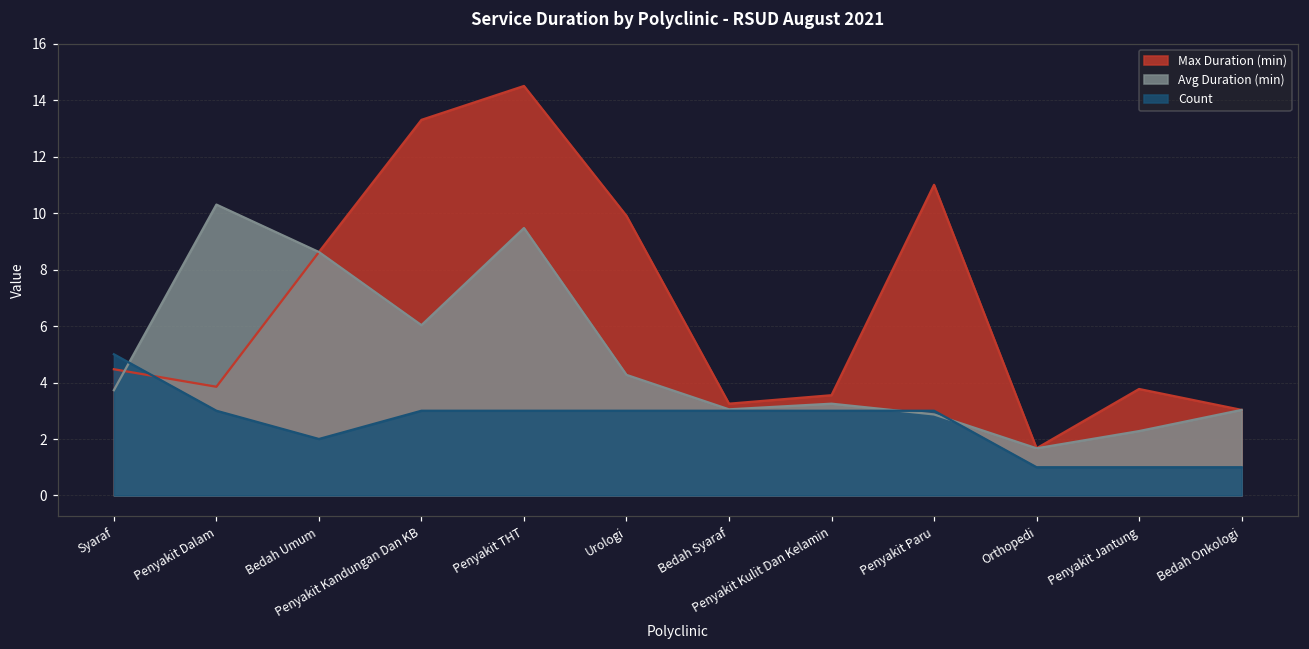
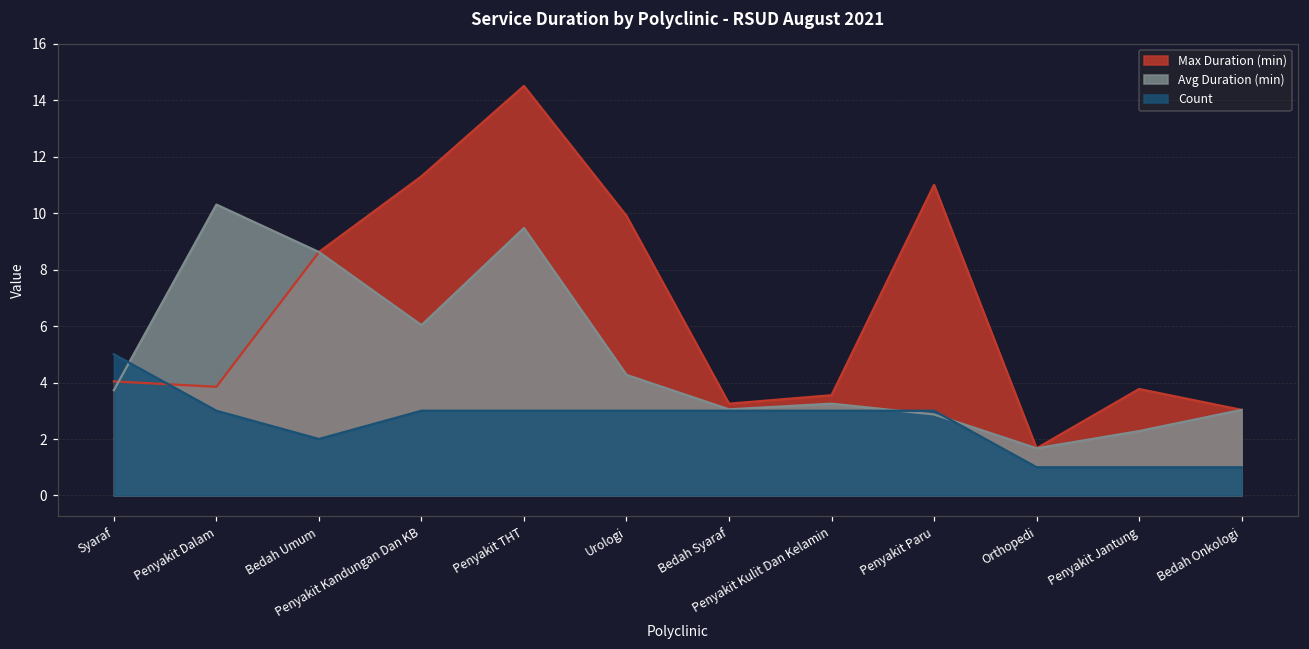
  {
    "Max Duration (min)": {
-     "Syaraf": 4.5,
+     "Syaraf": 4.0,
      "Penyakit Dalam": 3.9,
-     "Penyakit Kandungan Dan KB": 13.3,
+     "Penyakit Kandungan Dan KB": 11.3,
      "Penyakit THT": 14.5,
      "Urologi": 9.9,
      "Bedah Syaraf": 3.3,
      "Penyakit Kulit Dan Kelamin": 3.6,
      "Penyakit Paru": 11.0,
      "Penyakit Jantung": 3.8
    },
    "Avg Duration (min)": {
      "Syaraf": 3.7,
      "Penyakit Dalam": 10.3,
      "Penyakit Kandungan Dan KB": 6.0,
      "Penyakit THT": 9.5,
      "Urologi": 4.3,
      "Penyakit Kulit Dan Kelamin": 3.3,
      "Penyakit Paru": 2.9,
      "Penyakit Jantung": 2.3
    },
    "Count": {
      "Syaraf": 5.0,
      "Penyakit Dalam": 3.0,
      "Bedah Umum": 2.0,
      "Penyakit Kandungan Dan KB": 3.0,
      "Penyakit THT": 3.0,
      "Urologi": 3.0,
      "Penyakit Kulit Dan Kelamin": 3.0,
      "Penyakit Paru": 3.0,
      "Orthopedi": 1.0,
      "Penyakit Jantung": 1.0,
      "Bedah Onkologi": 1.0
    }
  }
